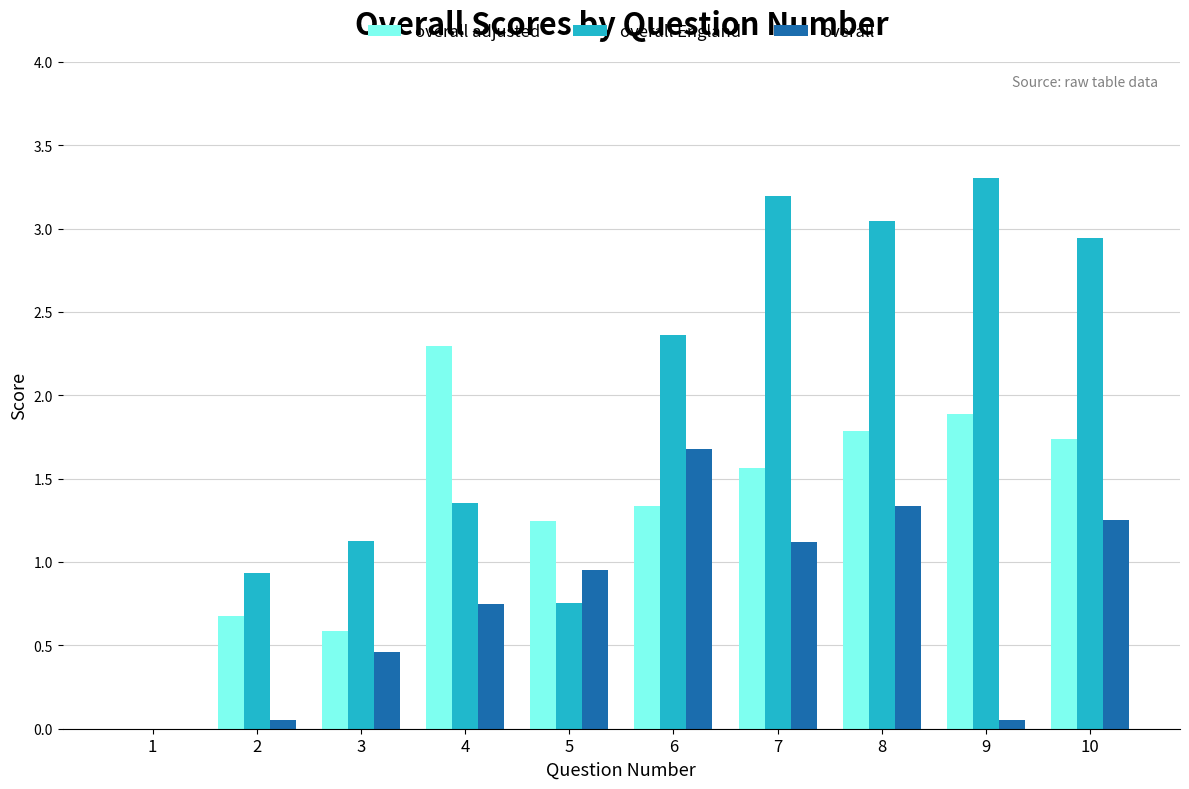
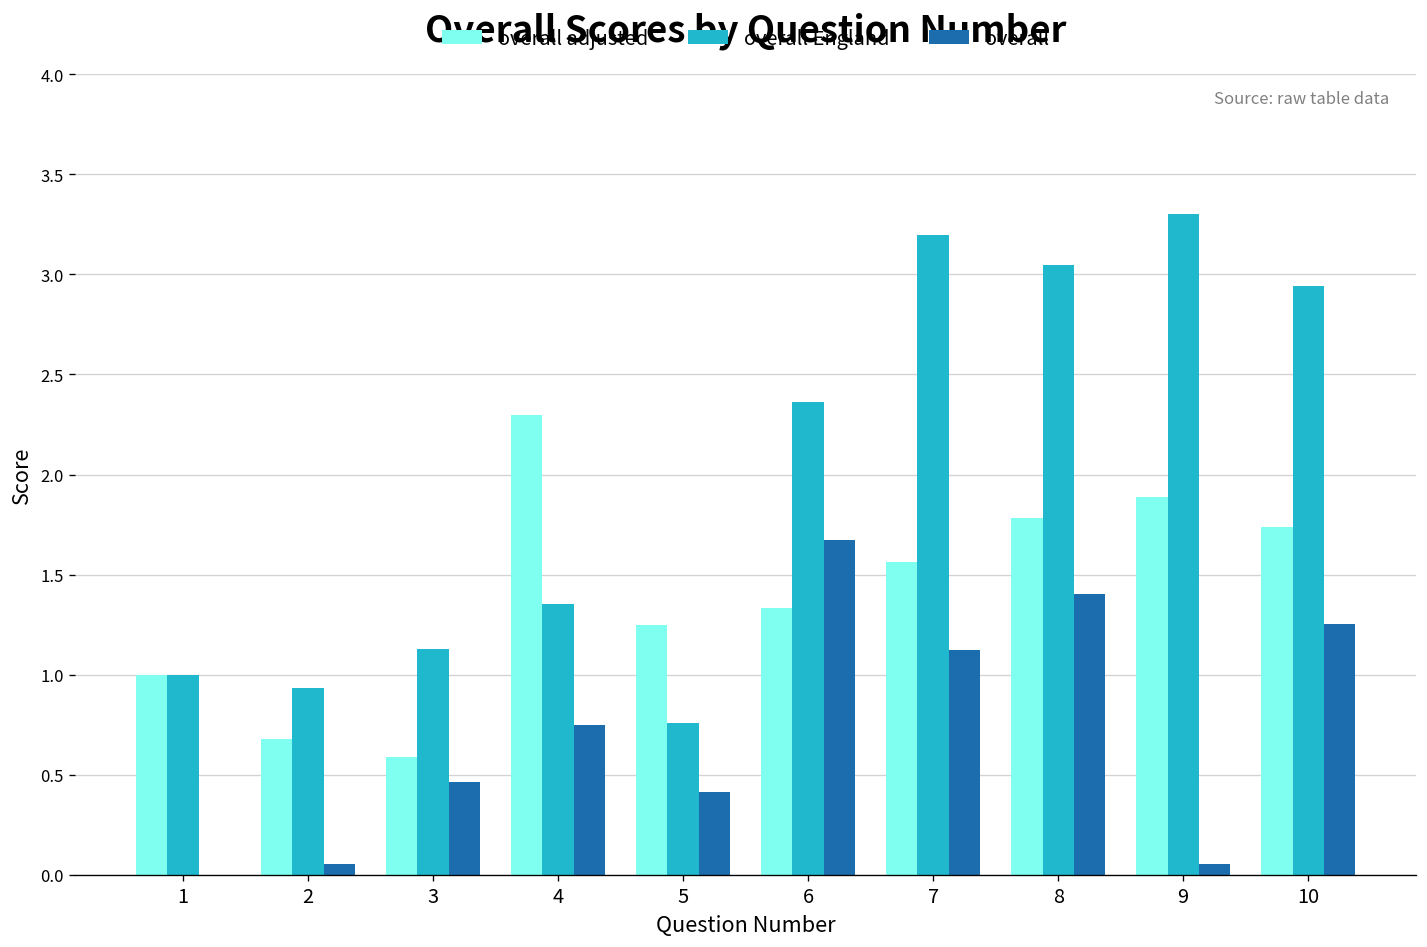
  {
    "overall adjusted": {
-     "1": 0,
+     "1": 1,
      "2": 0.68,
      "3": 0.59,
      "4": 2.30,
      "5": 1.25,
      "6": 1.33,
      "7": 1.56,
      "8": 1.78,
      "9": 1.89,
      "10": 1.74
    },
    "overall England": {
-     "1": 0,
+     "1": 1,
      "2": 0.93,
      "3": 1.13,
      "4": 1.35,
      "5": 0.76,
      "6": 2.36,
      "7": 3.20,
      "8": 3.05,
      "9": 3.30,
      "10": 2.94
    },
    "overall": {
      "1": 0.00,
      "2": 0.05,
      "3": 0.46,
      "4": 0.75,
-     "5": 0.95,
+     "5": 0.41,
      "6": 1.68,
      "7": 1.12,
-     "8": 1.34,
+     "8": 1.40,
      "9": 0.05,
      "10": 1.25
    }
  }
